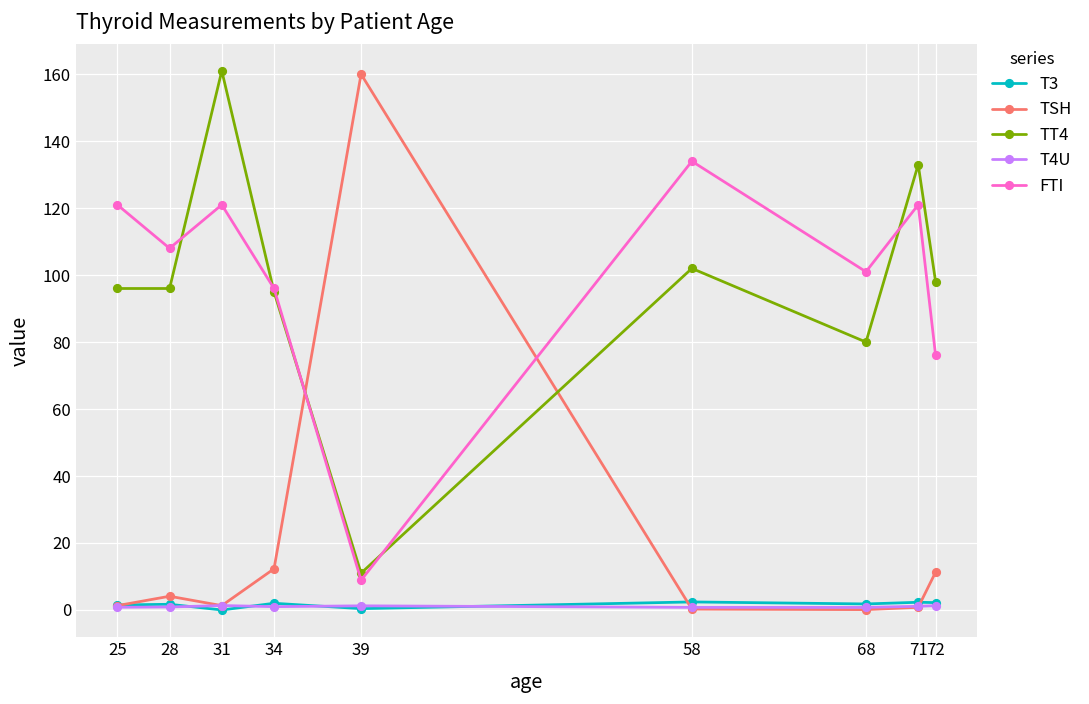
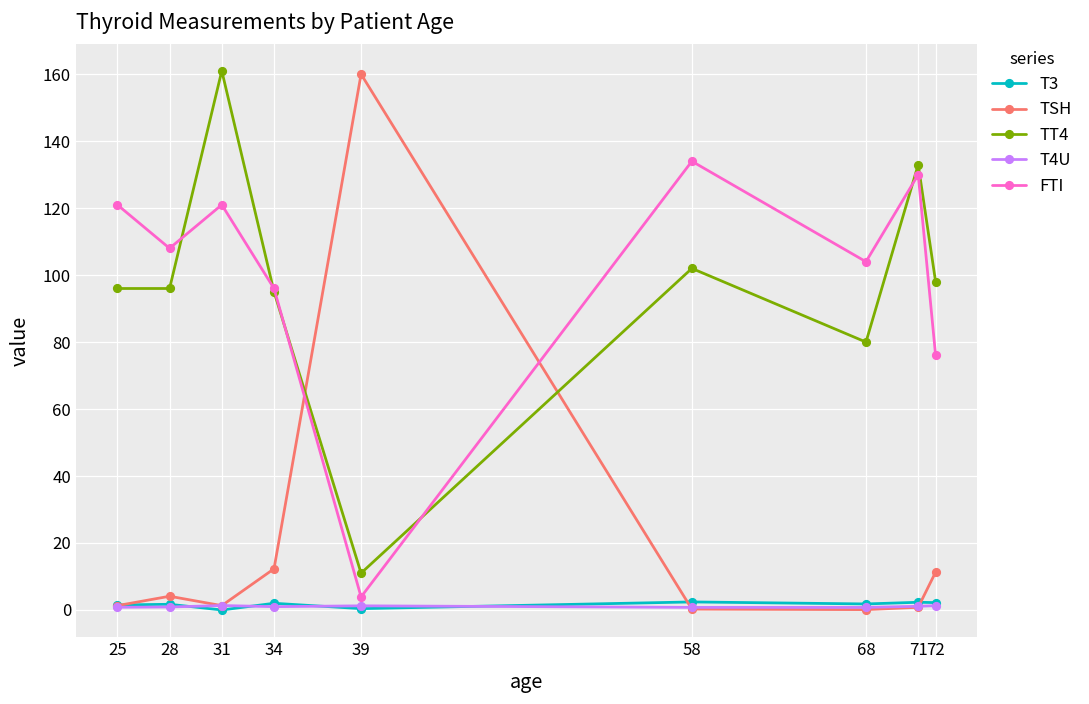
  {
    "T3": {
      "31": 0,
      "34": 2,
      "39": 0,
      "58": 2,
      "68": 2,
      "71": 2,
      "72": 2
    },
    "TSH": {
      "28": 4,
      "34": 12,
      "39": 160,
      "72": 11
    },
    "TT4": {
      "25": 96,
      "28": 96,
      "31": 161,
      "34": 95,
      "39": 11,
      "58": 102,
      "68": 80,
      "71": 133,
      "72": 98
    },
    "T4U": {
      "34": 1,
      "39": 1,
      "72": 1
    },
    "FTI": {
      "25": 121,
      "28": 108,
      "31": 121,
      "34": 96,
-     "39": 9,
+     "39": 4,
      "58": 134,
-     "68": 101,
-     "71": 121,
+     "68": 104,
+     "71": 130,
      "72": 76
    }
  }
